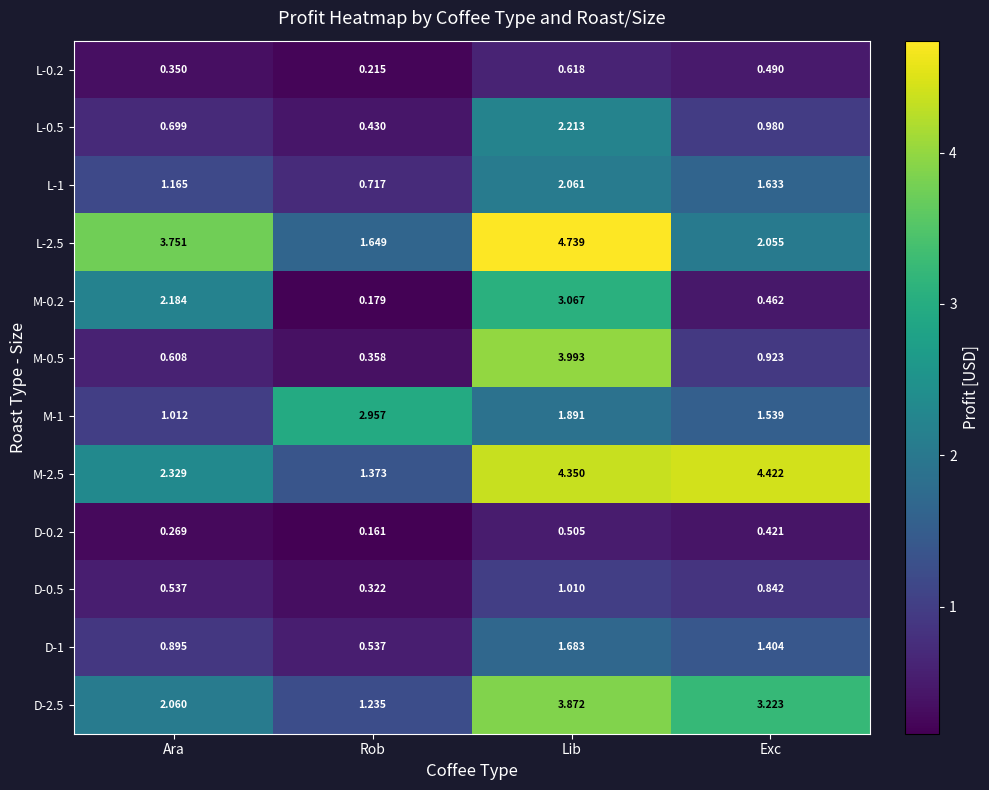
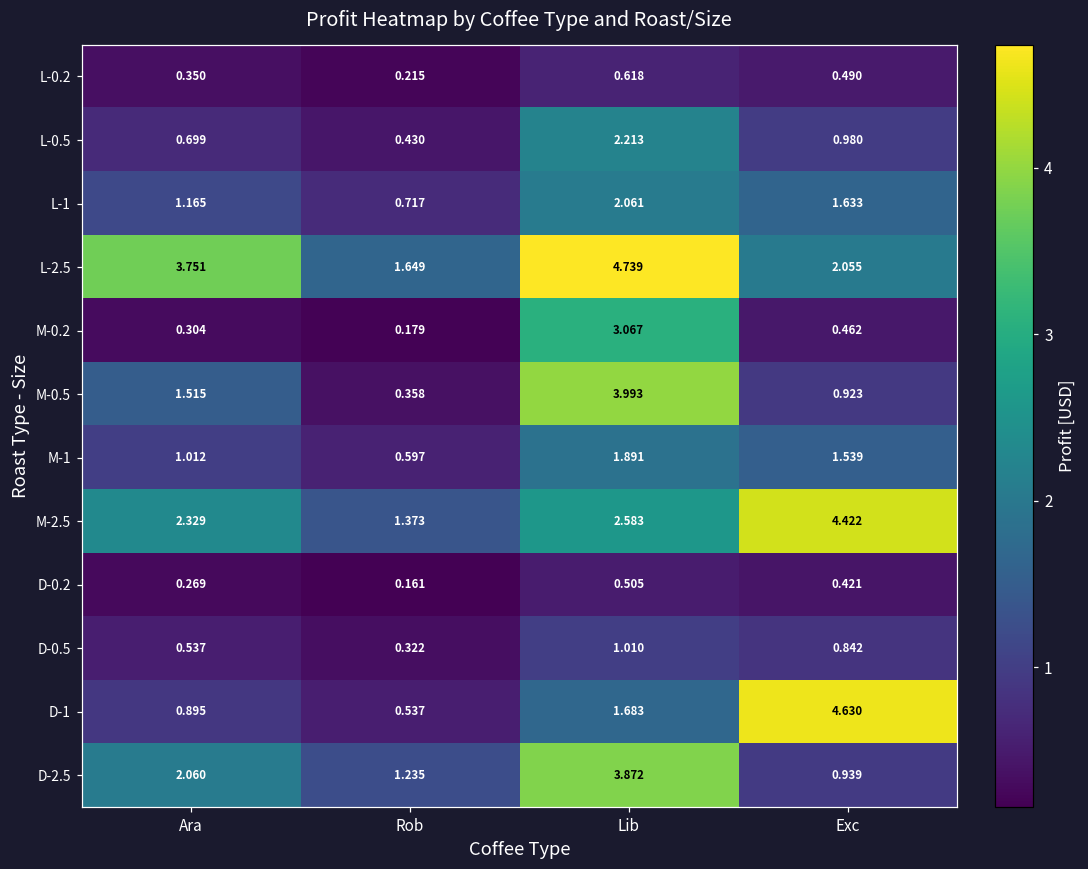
  {
    "L-0.2": {
      "Ara": 0.350,
      "Rob": 0.215,
      "Lib": 0.618,
      "Exc": 0.490
    },
    "L-0.5": {
      "Ara": 0.699,
      "Rob": 0.430,
      "Lib": 2.213,
      "Exc": 0.980
    },
    "L-1": {
      "Ara": 1.165,
      "Rob": 0.717,
      "Lib": 2.061,
      "Exc": 1.633
    },
    "L-2.5": {
      "Ara": 3.751,
      "Rob": 1.649,
      "Lib": 4.739,
      "Exc": 2.055
    },
    "M-0.2": {
-     "Ara": 2.184,
+     "Ara": 0.304,
      "Rob": 0.179,
      "Lib": 3.067,
      "Exc": 0.462
    },
    "M-0.5": {
-     "Ara": 0.608,
+     "Ara": 1.515,
      "Rob": 0.358,
      "Lib": 3.993,
      "Exc": 0.923
    },
    "M-1": {
      "Ara": 1.012,
-     "Rob": 2.957,
+     "Rob": 0.597,
      "Lib": 1.891,
      "Exc": 1.539
    },
    "M-2.5": {
      "Ara": 2.329,
      "Rob": 1.373,
-     "Lib": 4.350,
+     "Lib": 2.583,
      "Exc": 4.422
    },
    "D-0.2": {
      "Ara": 0.269,
      "Rob": 0.161,
      "Lib": 0.505,
      "Exc": 0.421
    },
    "D-0.5": {
      "Ara": 0.537,
      "Rob": 0.322,
      "Lib": 1.010,
      "Exc": 0.842
    },
    "D-1": {
      "Ara": 0.895,
      "Rob": 0.537,
      "Lib": 1.683,
-     "Exc": 1.404
+     "Exc": 4.630
    },
    "D-2.5": {
      "Ara": 2.060,
      "Rob": 1.235,
      "Lib": 3.872,
-     "Exc": 3.223
+     "Exc": 0.939
    }
  }
